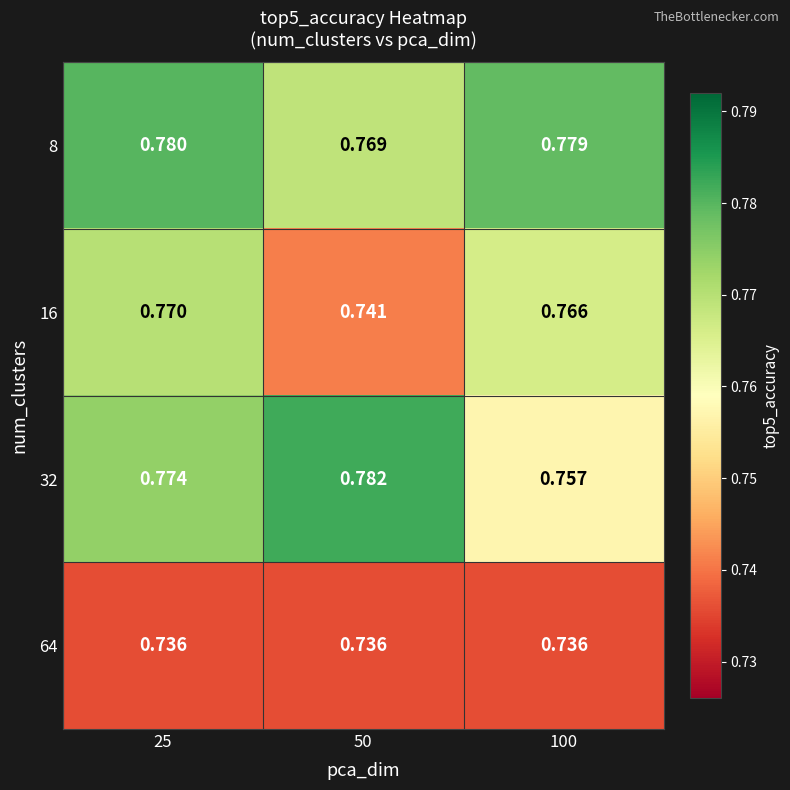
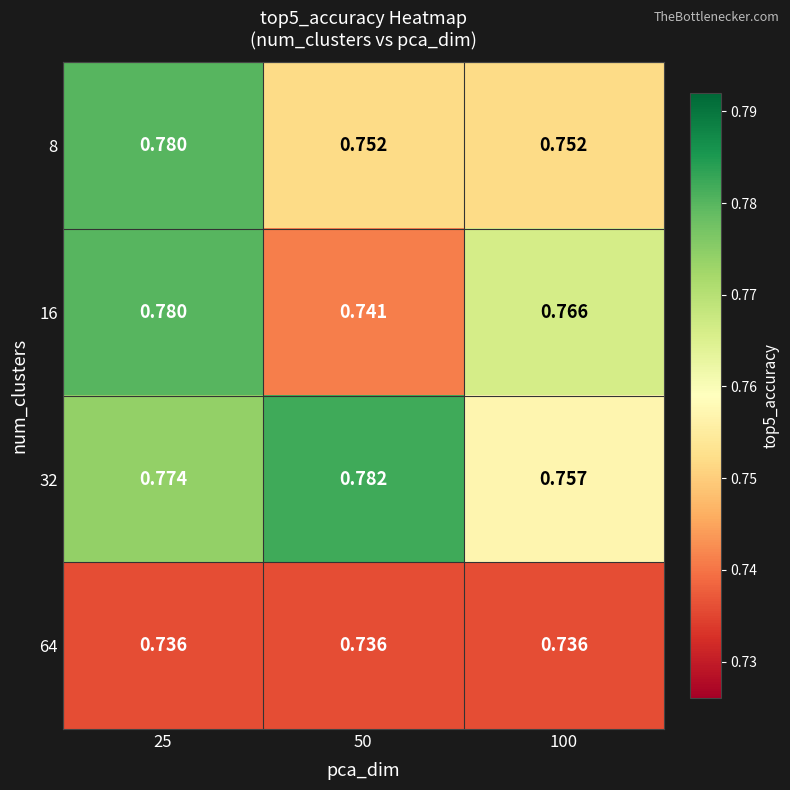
  {
    "8": {
      "25": 0.780,
-     "50": 0.769,
-     "100": 0.779
+     "50": 0.752,
+     "100": 0.752
    },
    "16": {
-     "25": 0.770,
+     "25": 0.780,
      "50": 0.741,
      "100": 0.766
    },
    "32": {
      "25": 0.774,
      "50": 0.782,
      "100": 0.757
    },
    "64": {
      "25": 0.736,
      "50": 0.736,
      "100": 0.736
    }
  }
